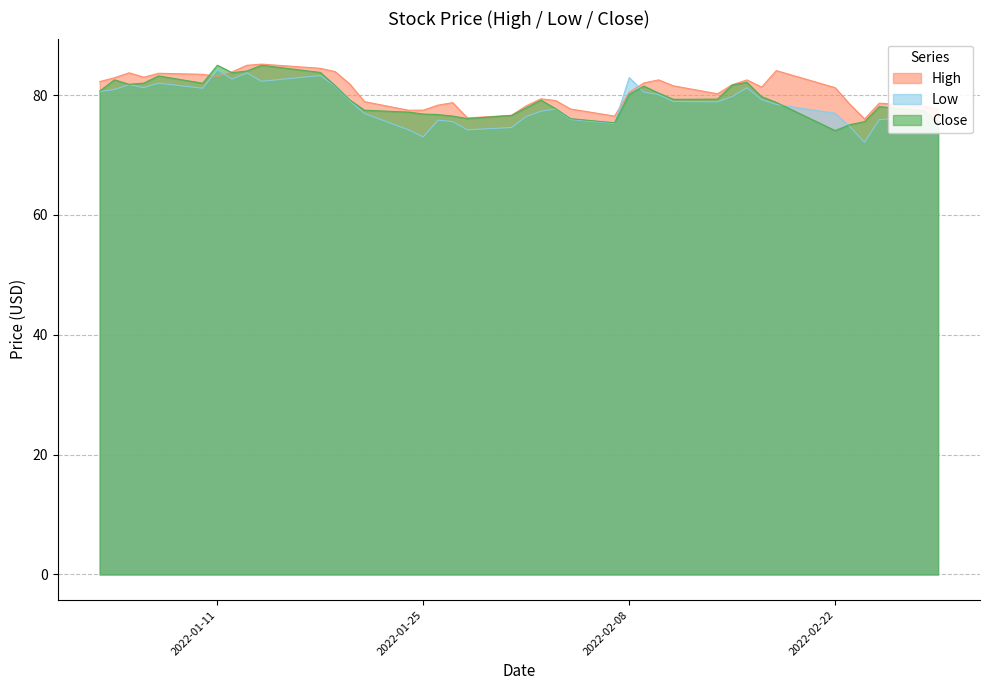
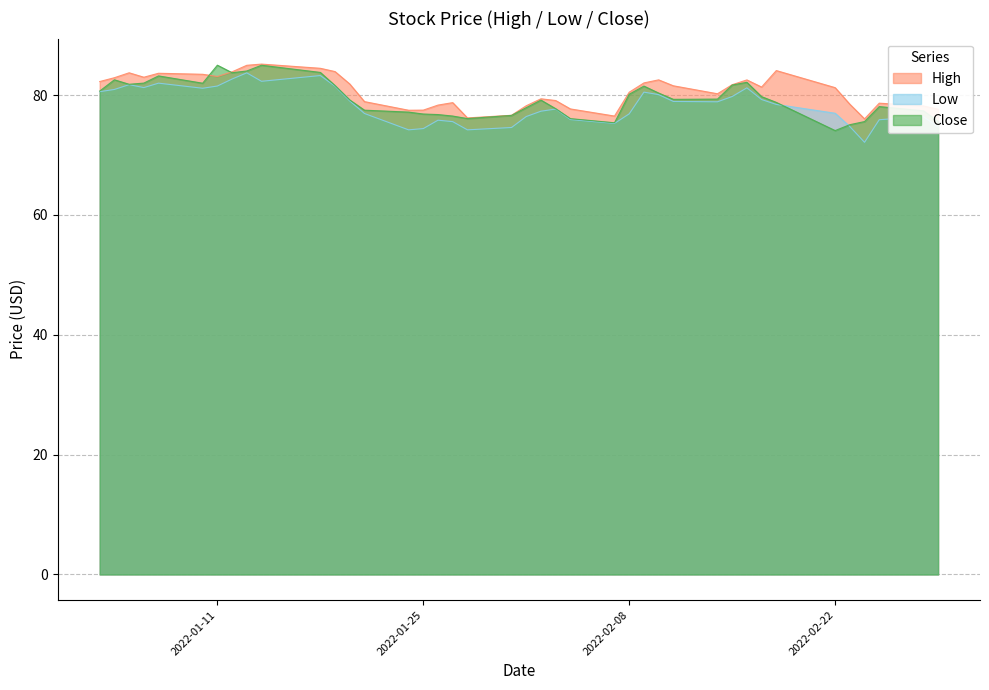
  {
    "High": {
      "2022-01-11": 83,
      "2022-01-25": 77,
      "2022-02-22": 81
    },
    "Low": {
-     "2022-01-11": 84,
-     "2022-01-25": 73,
-     "2022-02-08": 83,
+     "2022-01-11": 82,
+     "2022-01-25": 74,
+     "2022-02-08": 77,
      "2022-02-22": 77
    },
    "Close": {
      "2022-01-11": 85,
      "2022-01-25": 77,
      "2022-02-22": 74
    }
  }
